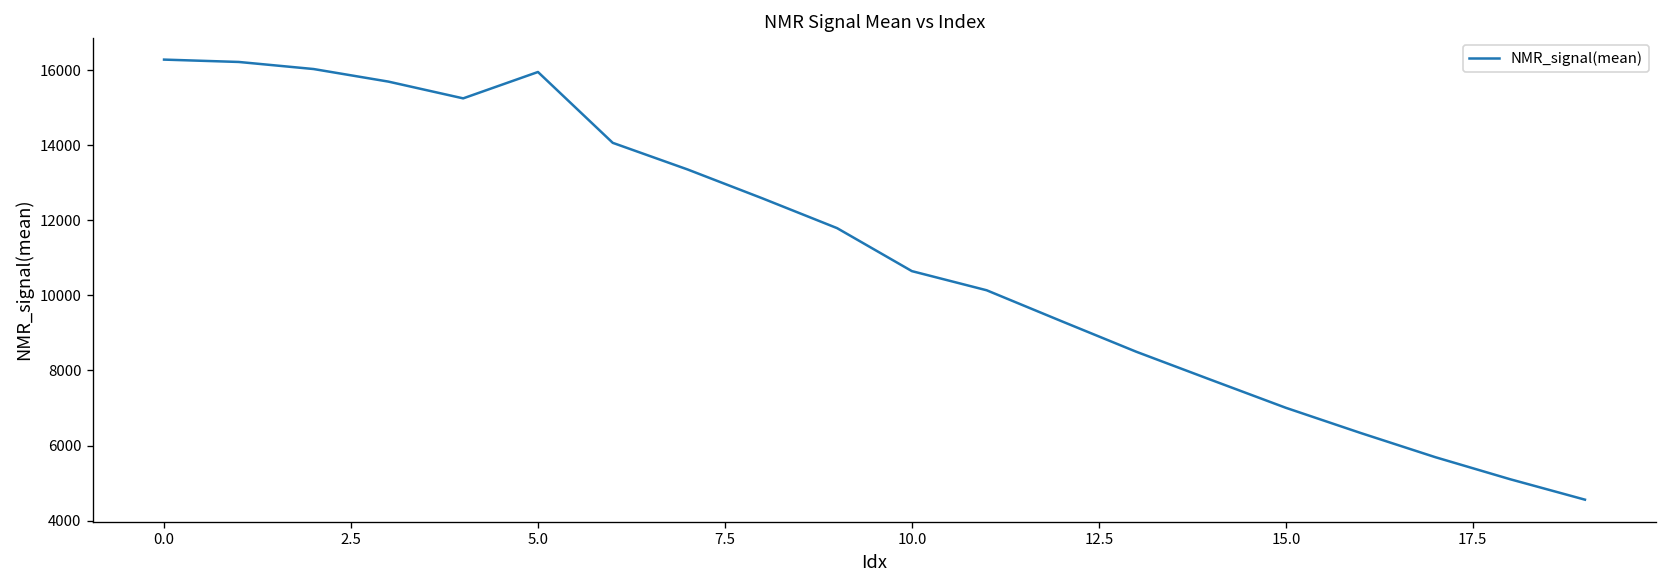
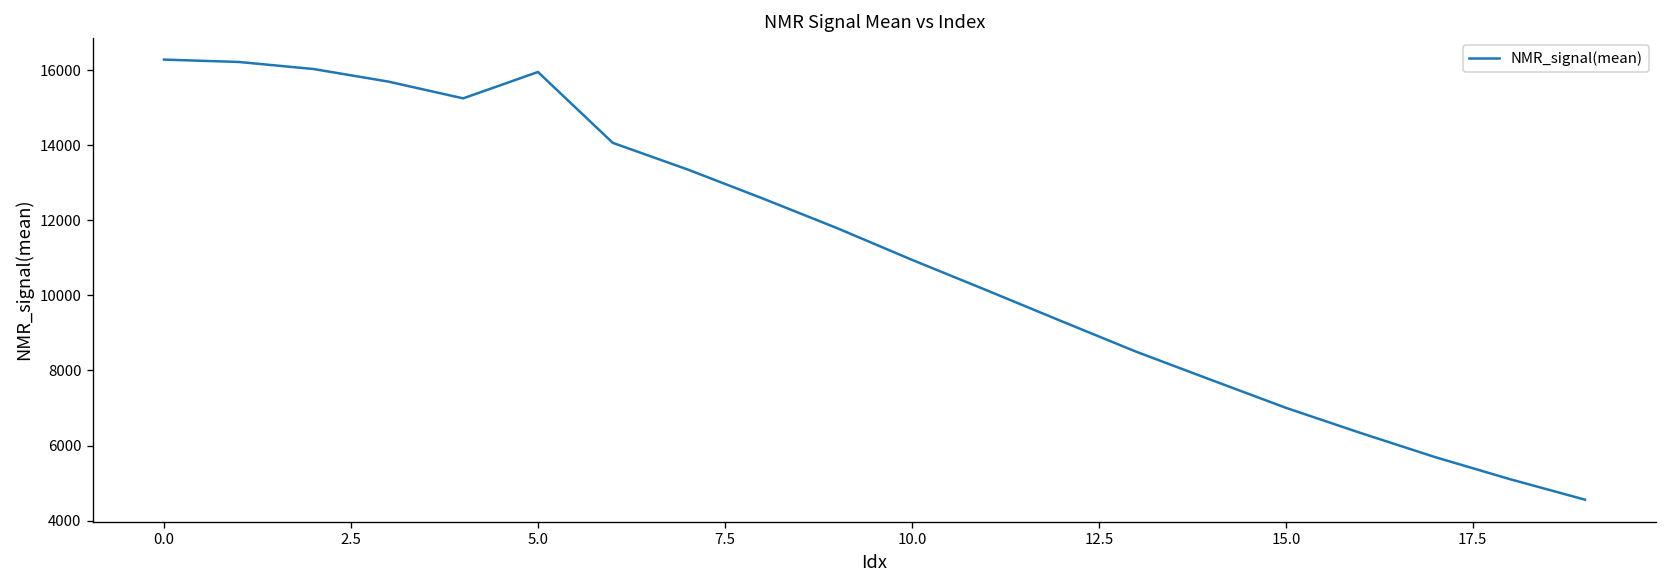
  {
    "0.0": 16300,
    "5.0": 15900,
-   "10.0": 10600,
+   "10.0": 10900,
    "15.0": 7000
  }
